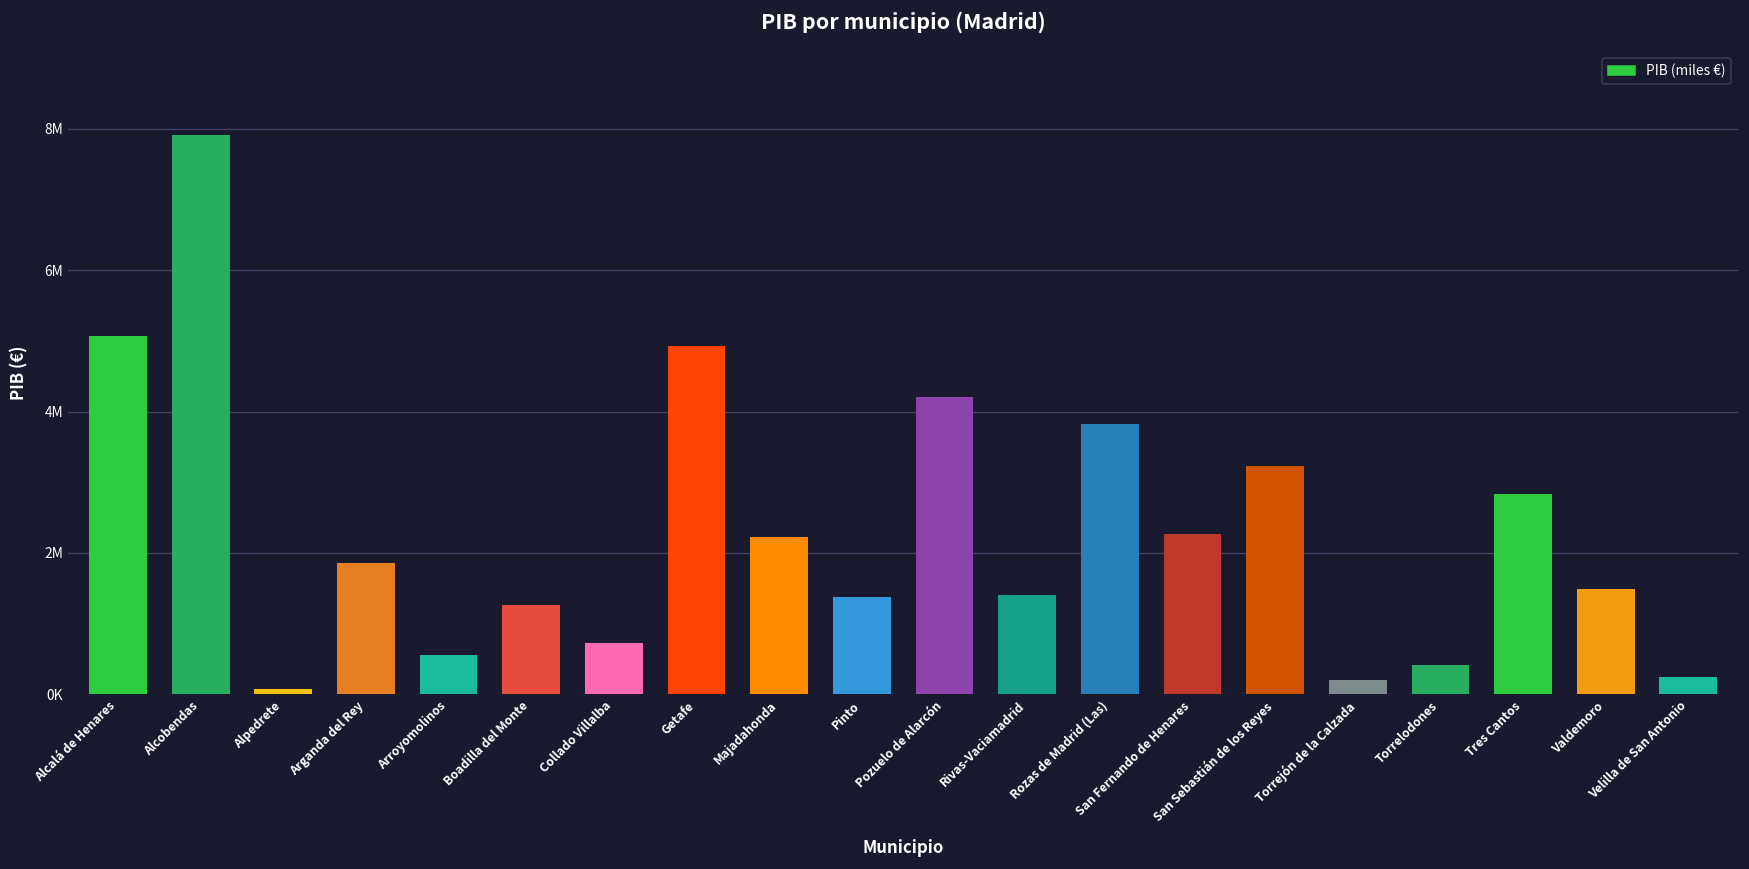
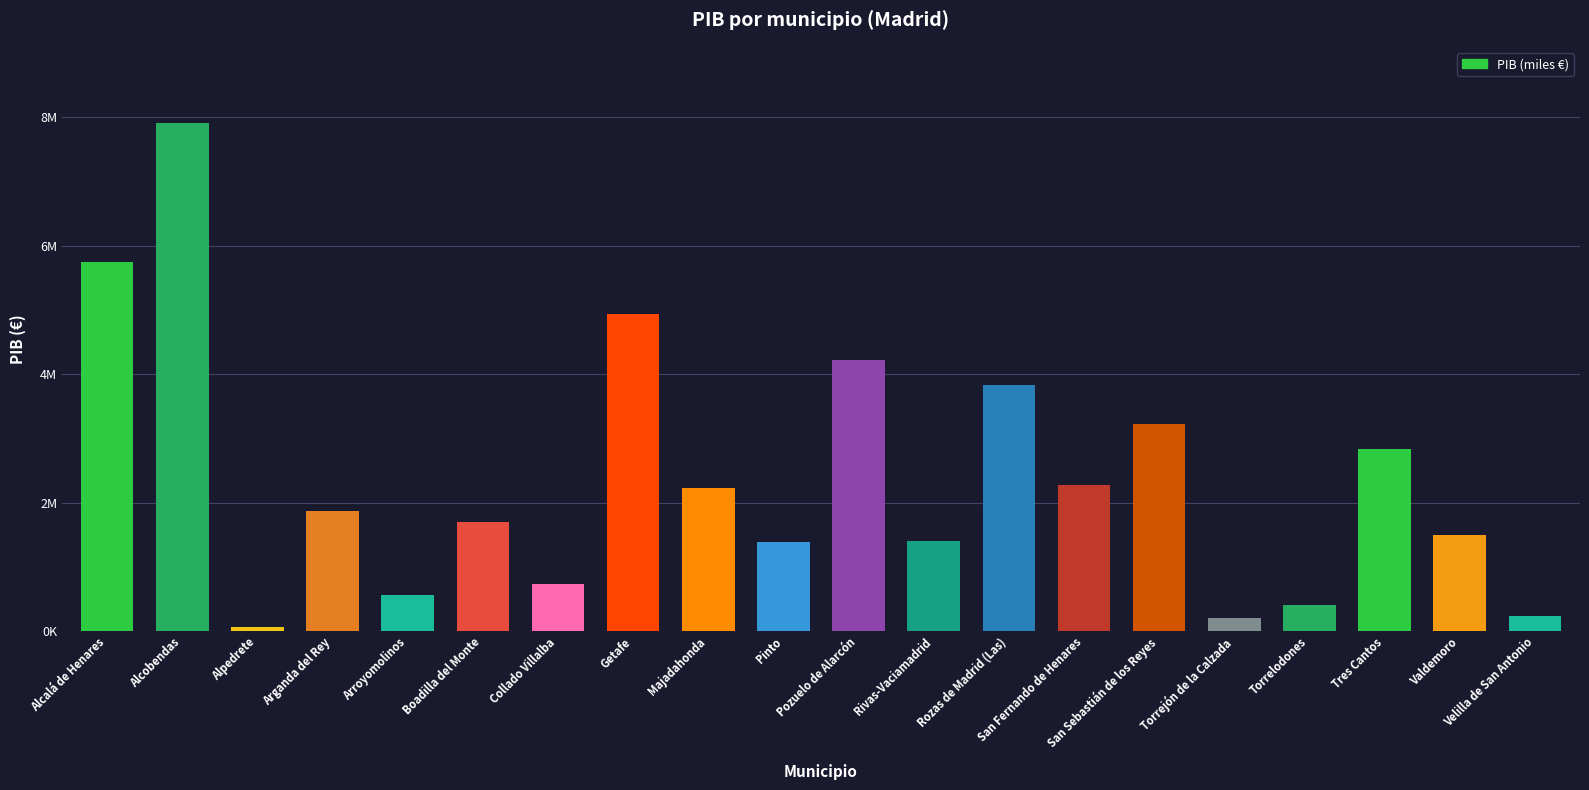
  {
-   "Alcalá de Henares": 5100000,
+   "Alcalá de Henares": 5700000,
    "Alcobendas": 7900000,
    "Alpedrete": 100000,
    "Arganda del Rey": 1900000,
    "Arroyomolinos": 600000,
-   "Boadilla del Monte": 1300000,
+   "Boadilla del Monte": 1700000,
    "Collado Villalba": 700000,
    "Getafe": 4900000,
    "Majadahonda": 2200000,
    "Pinto": 1400000,
    "Pozuelo de Alarcón": 4200000,
    "Rivas-Vaciamadrid": 1400000,
    "Rozas de Madrid (Las)": 3800000,
    "San Fernando de Henares": 2300000,
    "San Sebastián de los Reyes": 3200000,
    "Torrejón de la Calzada": 200000,
    "Torrelodones": 400000,
    "Tres Cantos": 2800000,
    "Valdemoro": 1500000,
    "Velilla de San Antonio": 200000
  }
